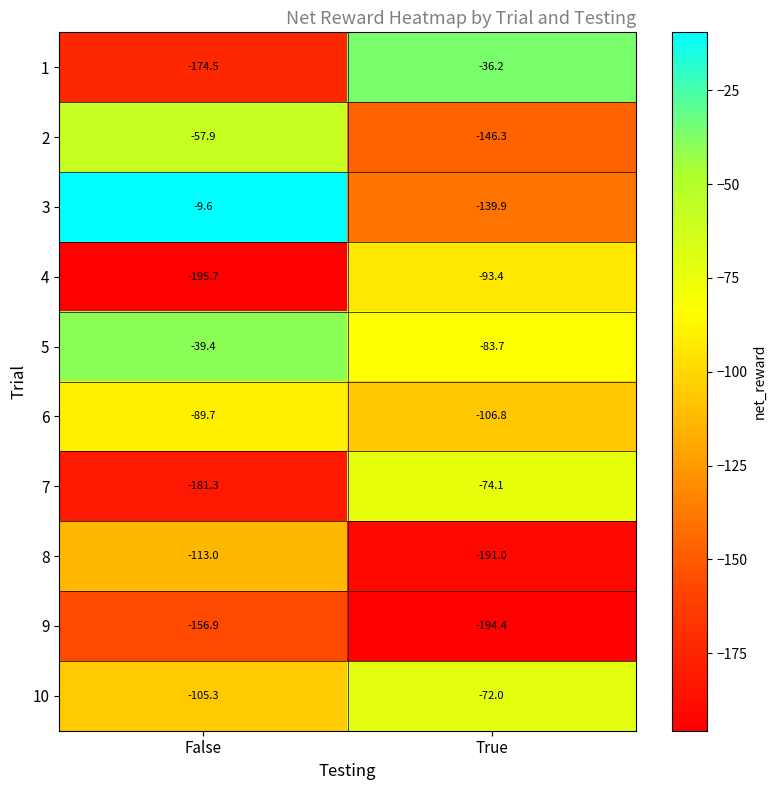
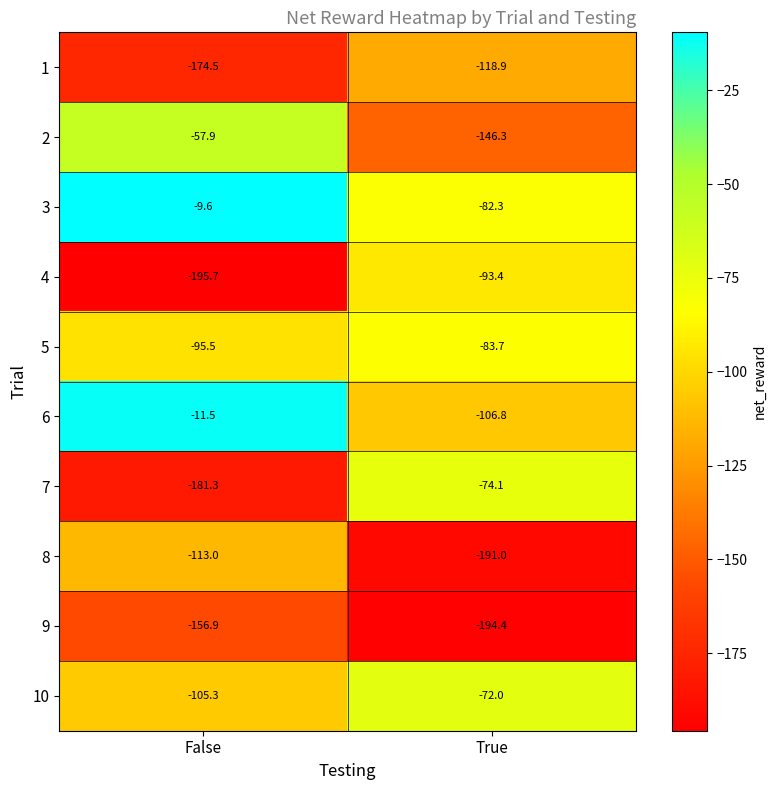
  {
    "1": {
      "False": -174.5,
-     "True": -36.2
+     "True": -118.9
    },
    "2": {
      "False": -57.9,
      "True": -146.3
    },
    "3": {
      "False": -9.6,
-     "True": -139.9
+     "True": -82.3
    },
    "4": {
      "False": -195.7,
      "True": -93.4
    },
    "5": {
-     "False": -39.4,
+     "False": -95.5,
      "True": -83.7
    },
    "6": {
-     "False": -89.7,
+     "False": -11.5,
      "True": -106.8
    },
    "7": {
      "False": -181.3,
      "True": -74.1
    },
    "8": {
      "False": -113.0,
      "True": -191.0
    },
    "9": {
      "False": -156.9,
      "True": -194.4
    },
    "10": {
      "False": -105.3,
      "True": -72.0
    }
  }
